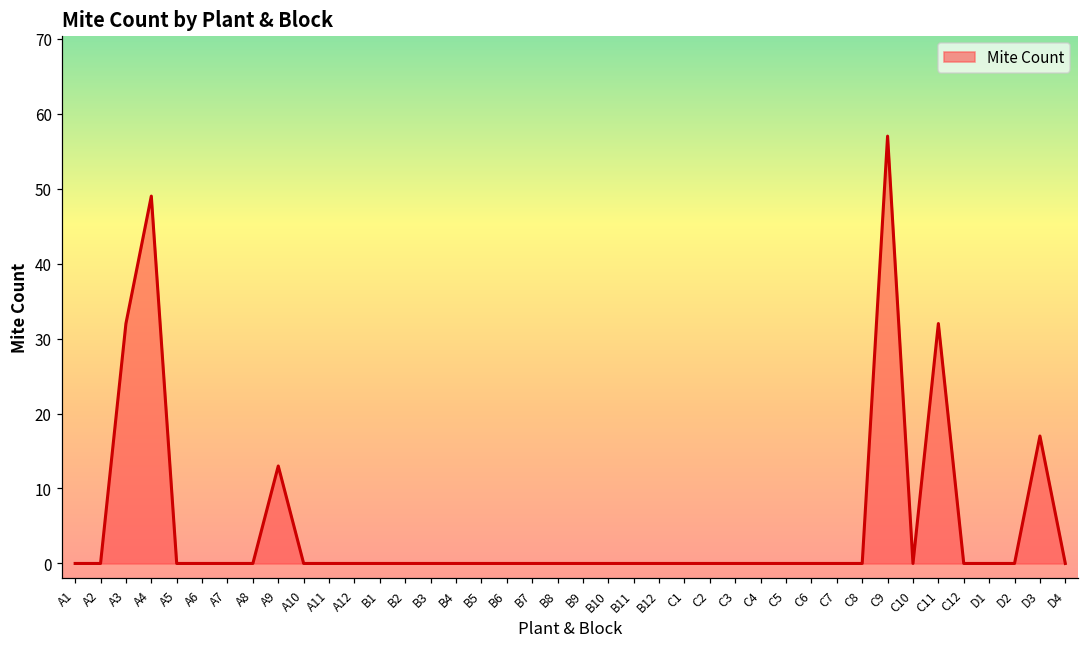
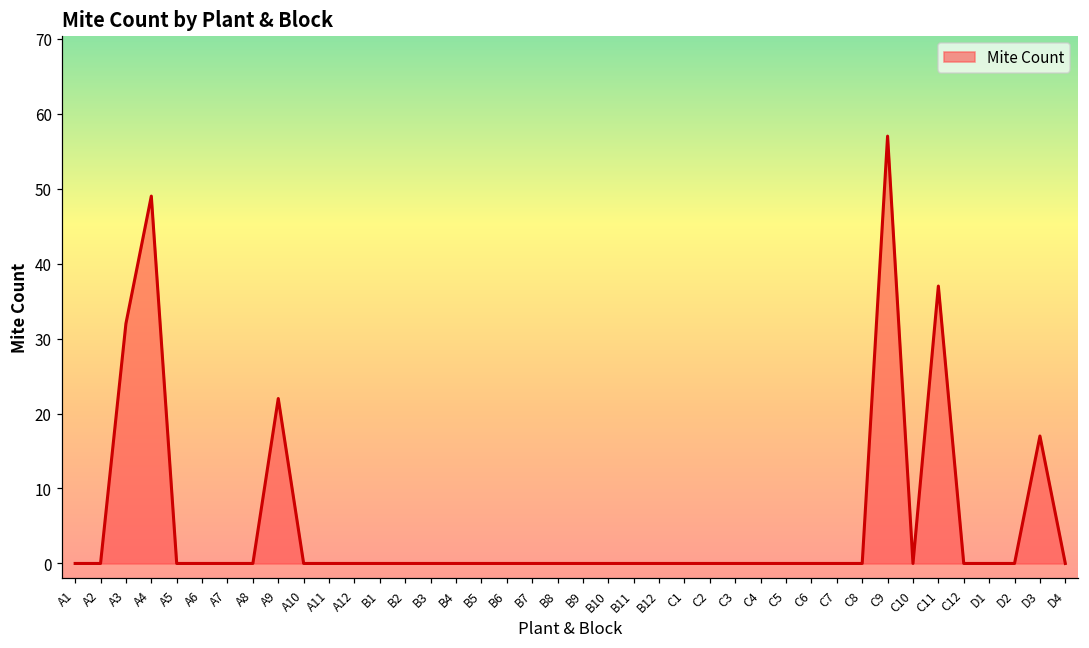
  {
    "A1": 0,
    "A2": 0,
    "A3": 32,
    "A4": 49,
    "A5": 0,
    "A6": 0,
    "A7": 0,
    "A8": 0,
-   "A9": 13,
+   "A9": 22,
    "A10": 0,
    "A11": 0,
    "A12": 0,
    "B1": 0,
    "B2": 0,
    "B3": 0,
    "B4": 0,
    "B5": 0,
    "B6": 0,
    "B7": 0,
    "B8": 0,
    "B9": 0,
    "B10": 0,
    "B11": 0,
    "B12": 0,
    "C1": 0,
    "C2": 0,
    "C3": 0,
    "C4": 0,
    "C5": 0,
    "C6": 0,
    "C7": 0,
    "C8": 0,
    "C9": 57,
    "C10": 0,
-   "C11": 32,
+   "C11": 37,
    "C12": 0,
    "D1": 0,
    "D2": 0,
    "D3": 17,
    "D4": 0
  }
